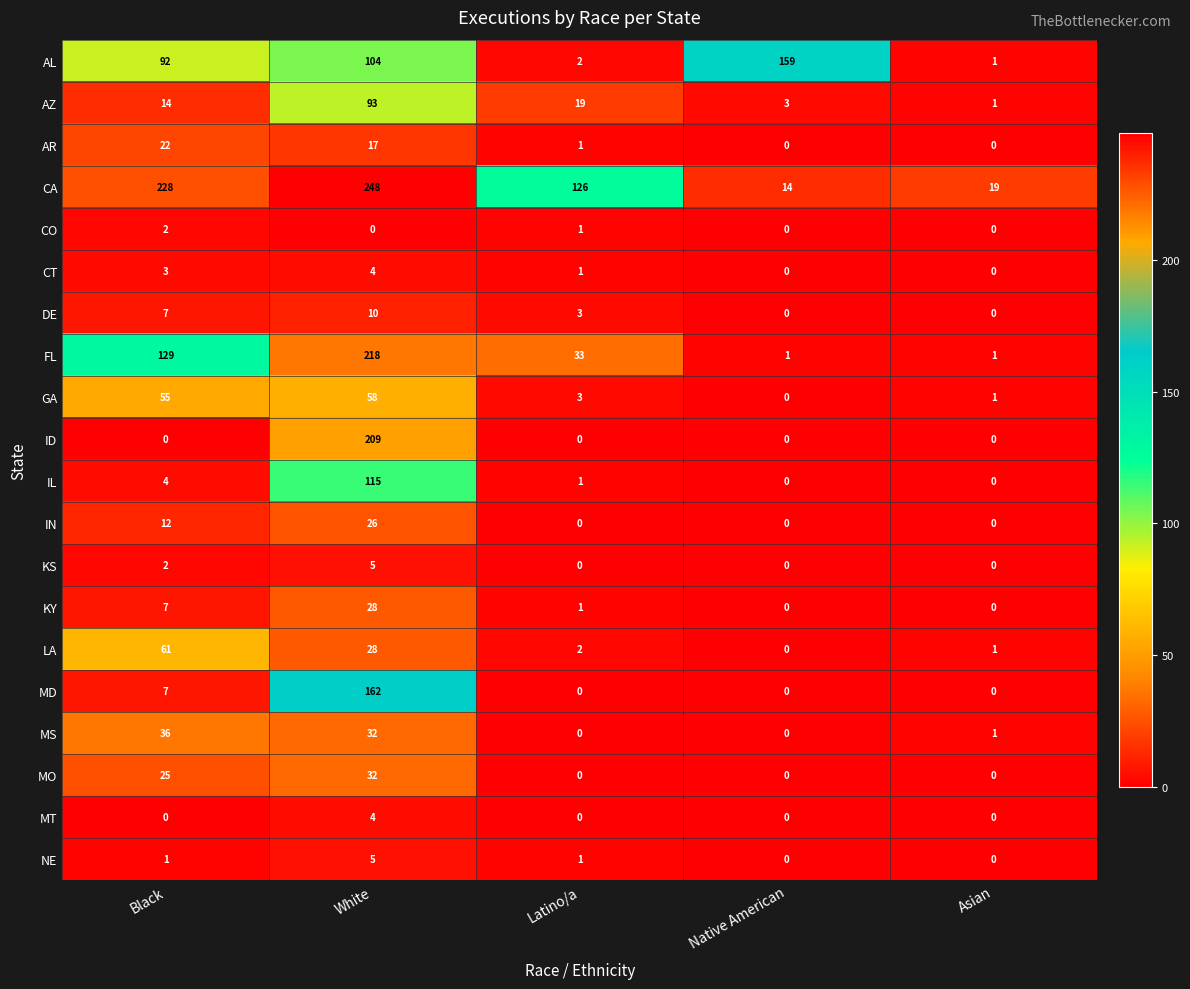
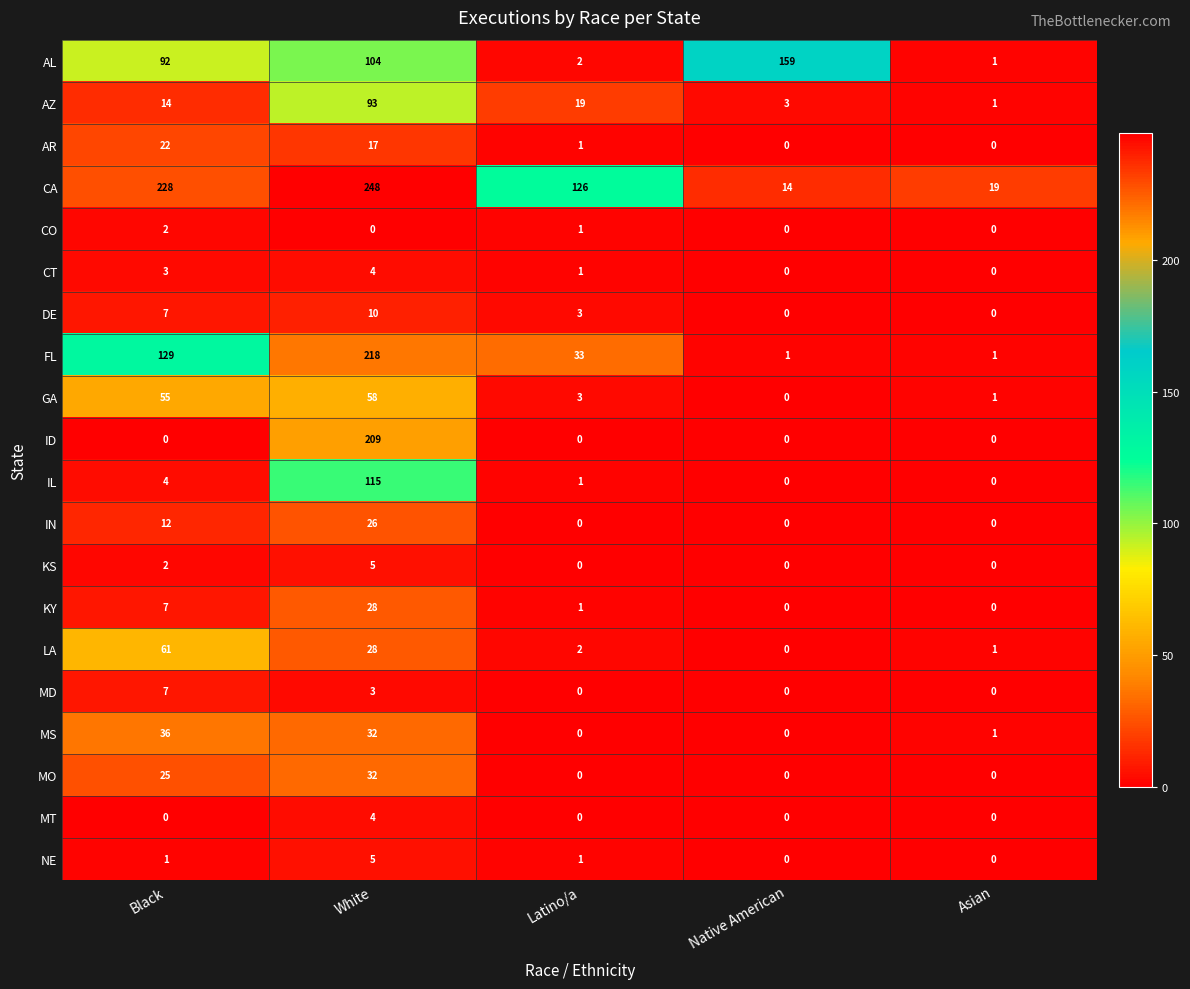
  {
    "AL": {
      "Black": 92,
      "White": 104,
      "Latino/a": 2,
      "Native American": 159,
      "Asian": 1
    },
    "AZ": {
      "Black": 14,
      "White": 93,
      "Latino/a": 19,
      "Native American": 3,
      "Asian": 1
    },
    "AR": {
      "Black": 22,
      "White": 17,
      "Latino/a": 1,
      "Native American": 0,
      "Asian": 0
    },
    "CA": {
      "Black": 228,
      "White": 248,
      "Latino/a": 126,
      "Native American": 14,
      "Asian": 19
    },
    "CO": {
      "Black": 2,
      "White": 0,
      "Latino/a": 1,
      "Native American": 0,
      "Asian": 0
    },
    "CT": {
      "Black": 3,
      "White": 4,
      "Latino/a": 1,
      "Native American": 0,
      "Asian": 0
    },
    "DE": {
      "Black": 7,
      "White": 10,
      "Latino/a": 3,
      "Native American": 0,
      "Asian": 0
    },
    "FL": {
      "Black": 129,
      "White": 218,
      "Latino/a": 33,
      "Native American": 1,
      "Asian": 1
    },
    "GA": {
      "Black": 55,
      "White": 58,
      "Latino/a": 3,
      "Native American": 0,
      "Asian": 1
    },
    "ID": {
      "Black": 0,
      "White": 209,
      "Latino/a": 0,
      "Native American": 0,
      "Asian": 0
    },
    "IL": {
      "Black": 4,
      "White": 115,
      "Latino/a": 1,
      "Native American": 0,
      "Asian": 0
    },
    "IN": {
      "Black": 12,
      "White": 26,
      "Latino/a": 0,
      "Native American": 0,
      "Asian": 0
    },
    "KS": {
      "Black": 2,
      "White": 5,
      "Latino/a": 0,
      "Native American": 0,
      "Asian": 0
    },
    "KY": {
      "Black": 7,
      "White": 28,
      "Latino/a": 1,
      "Native American": 0,
      "Asian": 0
    },
    "LA": {
      "Black": 61,
      "White": 28,
      "Latino/a": 2,
      "Native American": 0,
      "Asian": 1
    },
    "MD": {
      "Black": 7,
-     "White": 162,
+     "White": 3,
      "Latino/a": 0,
      "Native American": 0,
      "Asian": 0
    },
    "MS": {
      "Black": 36,
      "White": 32,
      "Latino/a": 0,
      "Native American": 0,
      "Asian": 1
    },
    "MO": {
      "Black": 25,
      "White": 32,
      "Latino/a": 0,
      "Native American": 0,
      "Asian": 0
    },
    "MT": {
      "Black": 0,
      "White": 4,
      "Latino/a": 0,
      "Native American": 0,
      "Asian": 0
    },
    "NE": {
      "Black": 1,
      "White": 5,
      "Latino/a": 1,
      "Native American": 0,
      "Asian": 0
    }
  }
